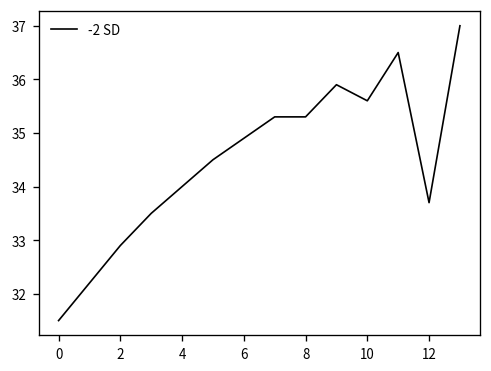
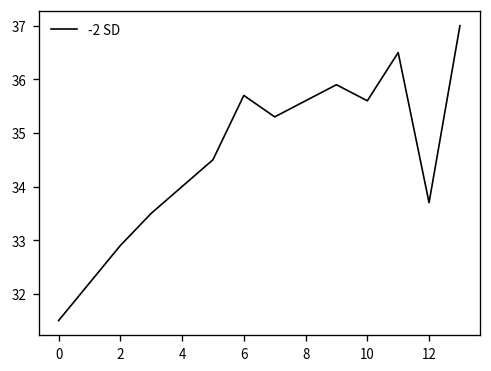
  {
    "0": 31.5,
    "2": 32.9,
    "4": 34.0,
-   "6": 34.9,
-   "8": 35.3,
+   "6": 35.7,
+   "8": 35.6,
    "10": 35.6,
    "12": 33.7
  }
